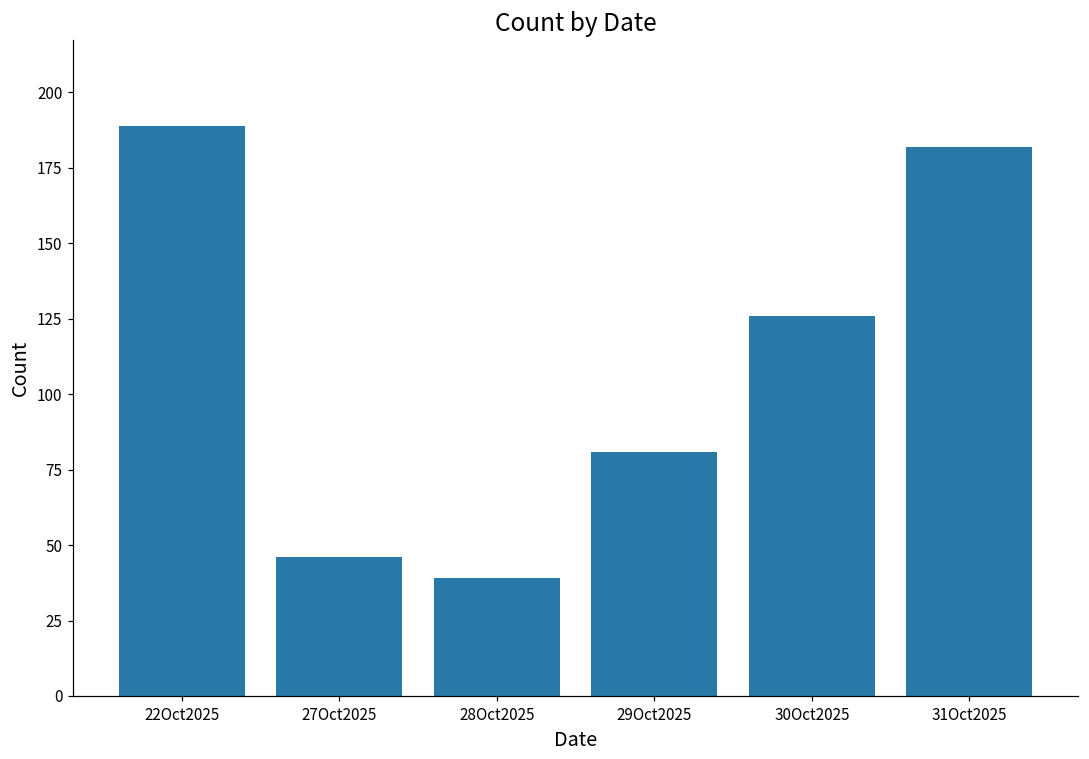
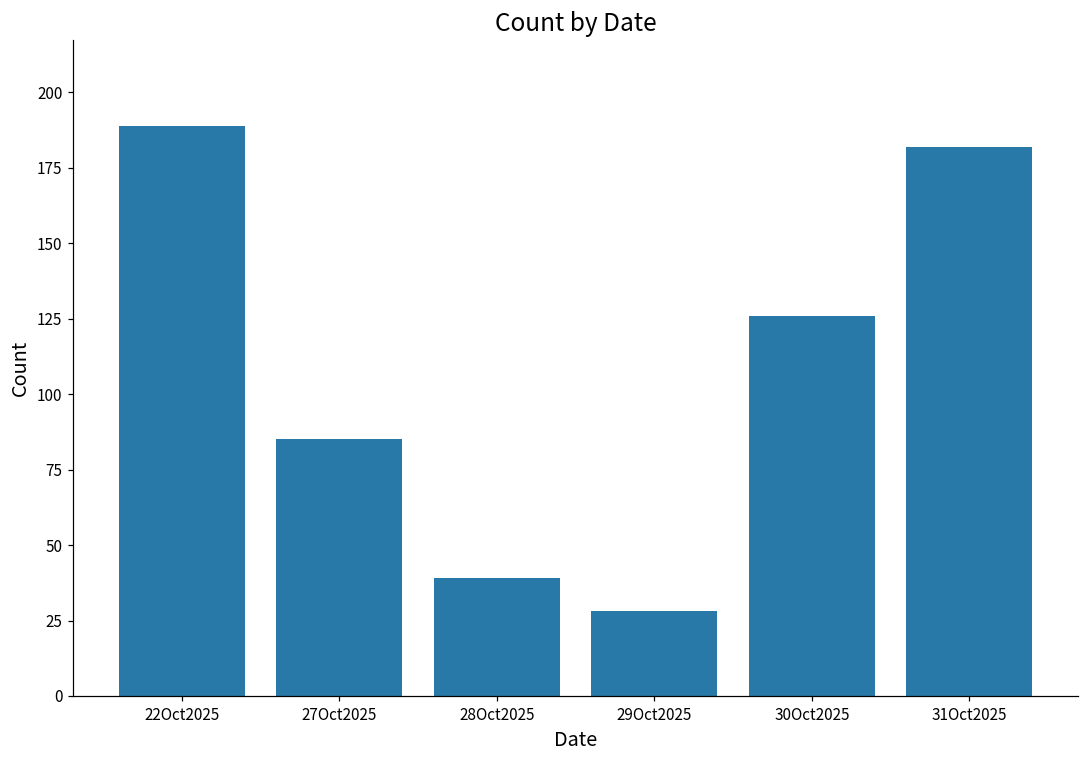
  {
    "22Oct2025": 189,
-   "27Oct2025": 46,
+   "27Oct2025": 85,
    "28Oct2025": 39,
-   "29Oct2025": 81,
+   "29Oct2025": 28,
    "30Oct2025": 126,
    "31Oct2025": 182
  }
